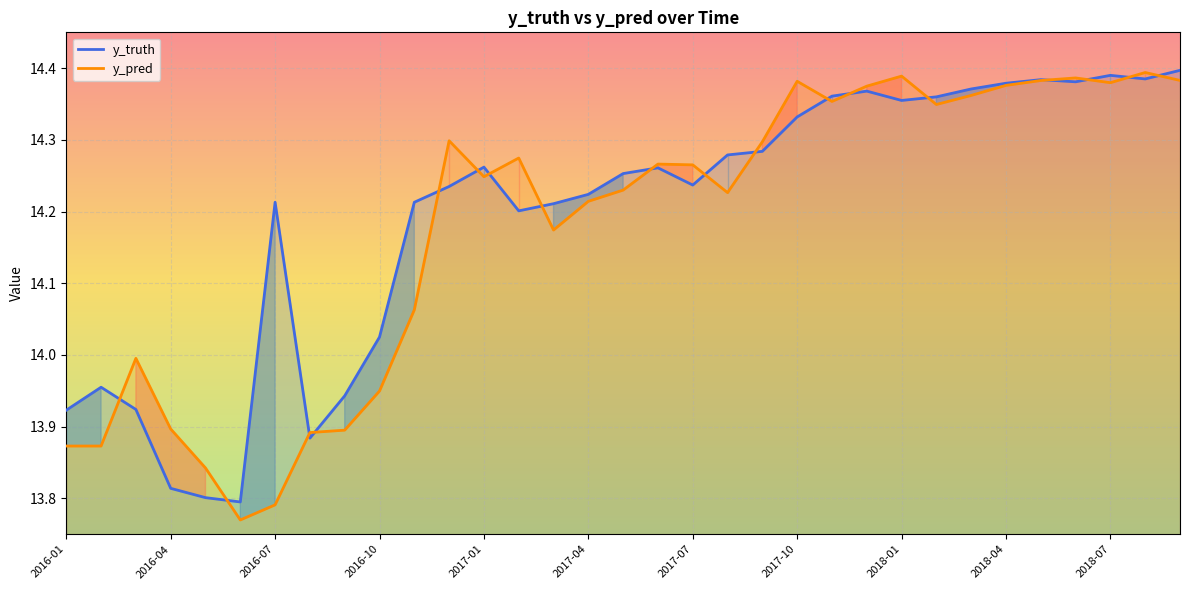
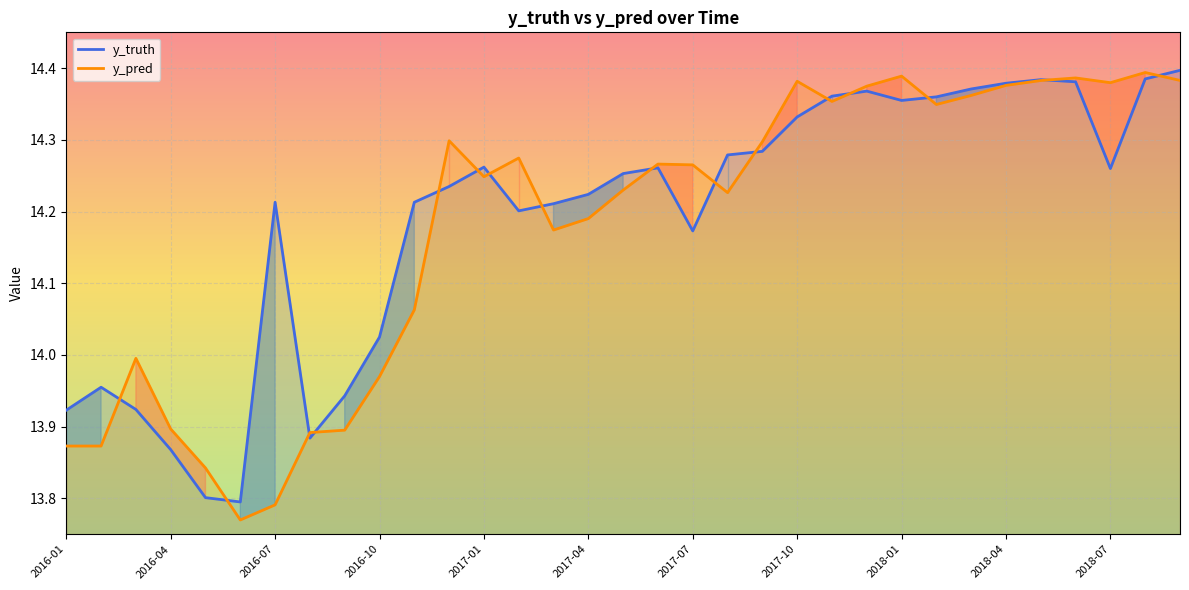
  {
    "y_truth": {
      "2016-01": 13.92,
-     "2016-04": 13.81,
+     "2016-04": 13.87,
      "2016-07": 14.21,
      "2016-10": 14.03,
      "2017-01": 14.26,
      "2017-04": 14.22,
-     "2017-07": 14.24,
+     "2017-07": 14.17,
      "2017-10": 14.33,
      "2018-01": 14.36,
-     "2018-07": 14.39
+     "2018-07": 14.26
    },
    "y_pred": {
      "2016-01": 13.87,
      "2016-04": 13.90,
      "2016-07": 13.79,
-     "2016-10": 13.95,
+     "2016-10": 13.97,
      "2017-01": 14.25,
-     "2017-04": 14.21,
+     "2017-04": 14.19,
      "2017-07": 14.27,
      "2017-10": 14.38,
      "2018-01": 14.39,
      "2018-07": 14.38
    }
  }
